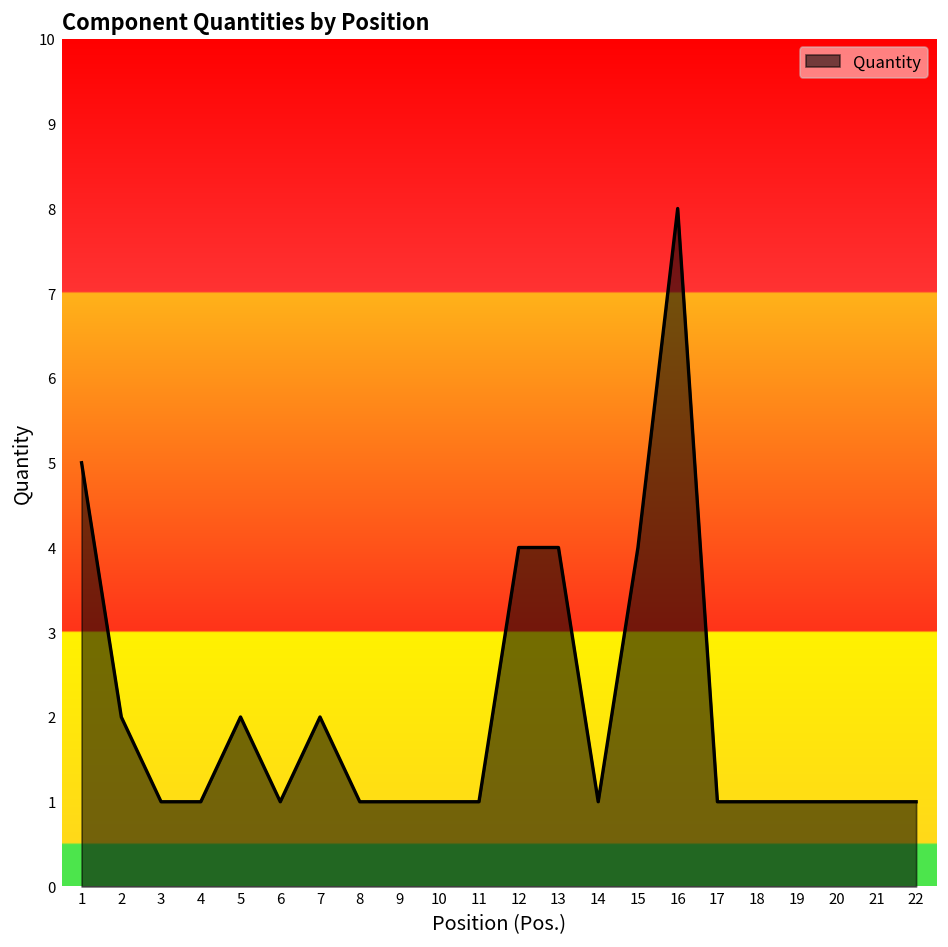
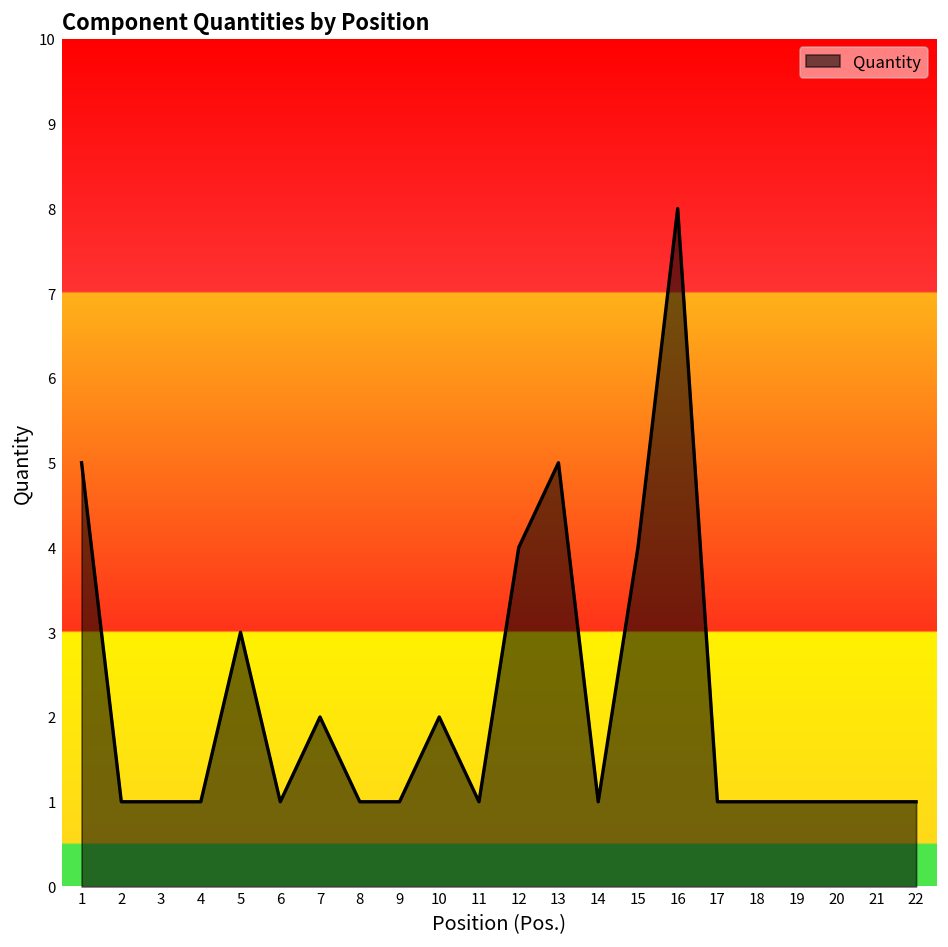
  {
    "1": 5,
-   "2": 2,
+   "2": 1,
    "3": 1,
    "4": 1,
-   "5": 2,
+   "5": 3,
    "6": 1,
    "7": 2,
    "8": 1,
    "9": 1,
-   "10": 1,
+   "10": 2,
    "11": 1,
    "12": 4,
-   "13": 4,
+   "13": 5,
    "14": 1,
    "15": 4,
    "16": 8,
    "17": 1,
    "18": 1,
    "19": 1,
    "20": 1,
    "21": 1,
    "22": 1
  }
